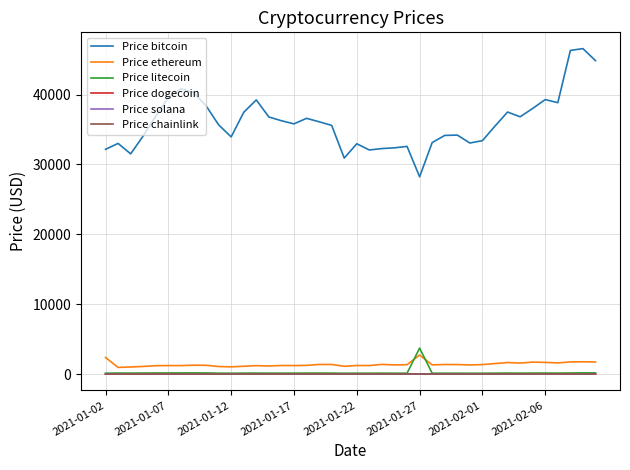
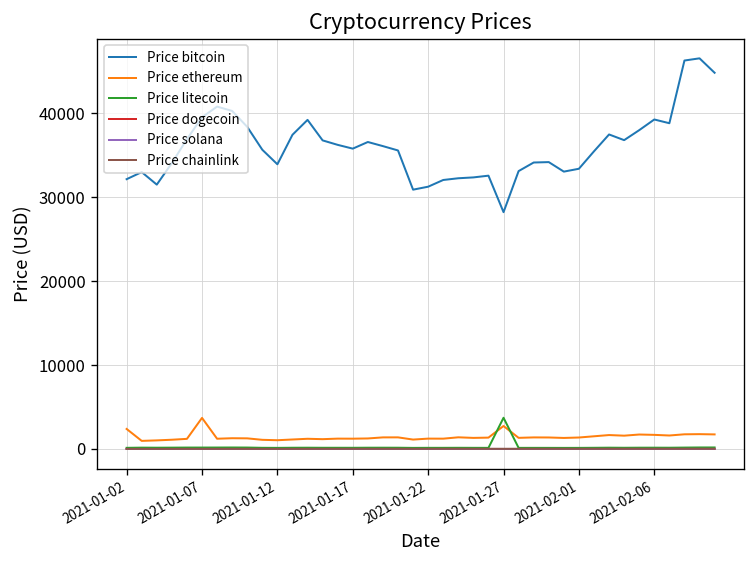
  {
    "Price bitcoin": {
      "2021-01-02": 32000,
      "2021-01-12": 34000,
      "2021-01-17": 36000,
-     "2021-01-22": 33000,
+     "2021-01-22": 31000,
      "2021-01-27": 28000,
      "2021-02-01": 33000,
      "2021-02-06": 39000
    },
    "Price ethereum": {
      "2021-01-02": 2000,
-     "2021-01-07": 1000,
+     "2021-01-07": 4000,
      "2021-01-12": 1000,
      "2021-01-17": 1000,
      "2021-01-22": 1000,
      "2021-01-27": 3000,
      "2021-02-01": 1000,
      "2021-02-06": 2000
    },
    "Price litecoin": {
      "2021-01-27": 4000
    },
    "Price chainlink": {
      "2021-01-27": 0
    }
  }
